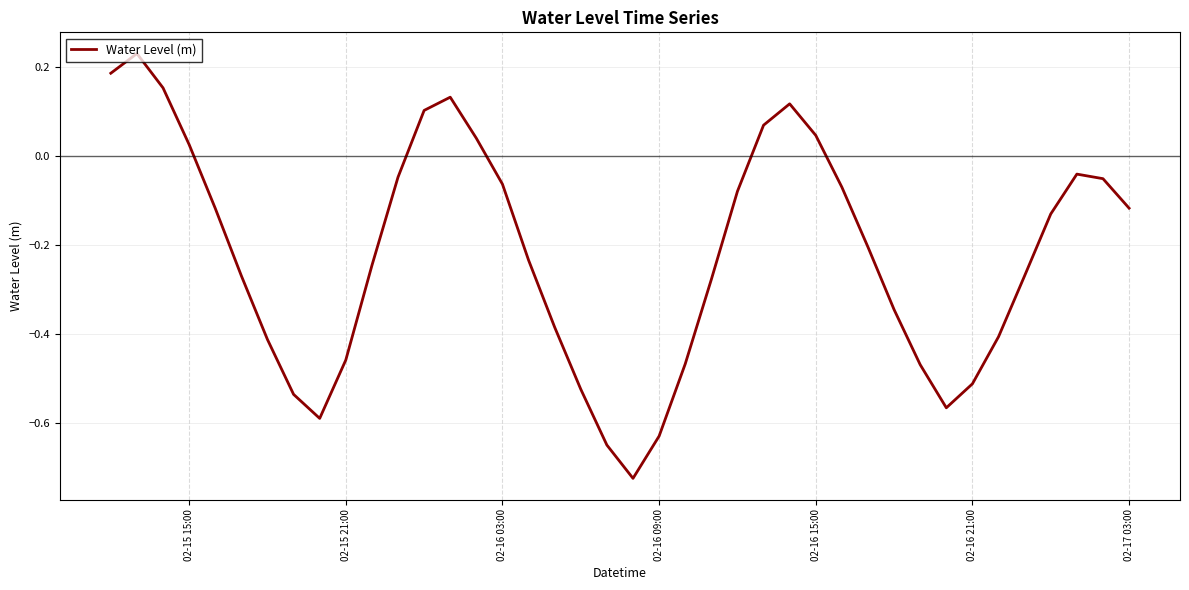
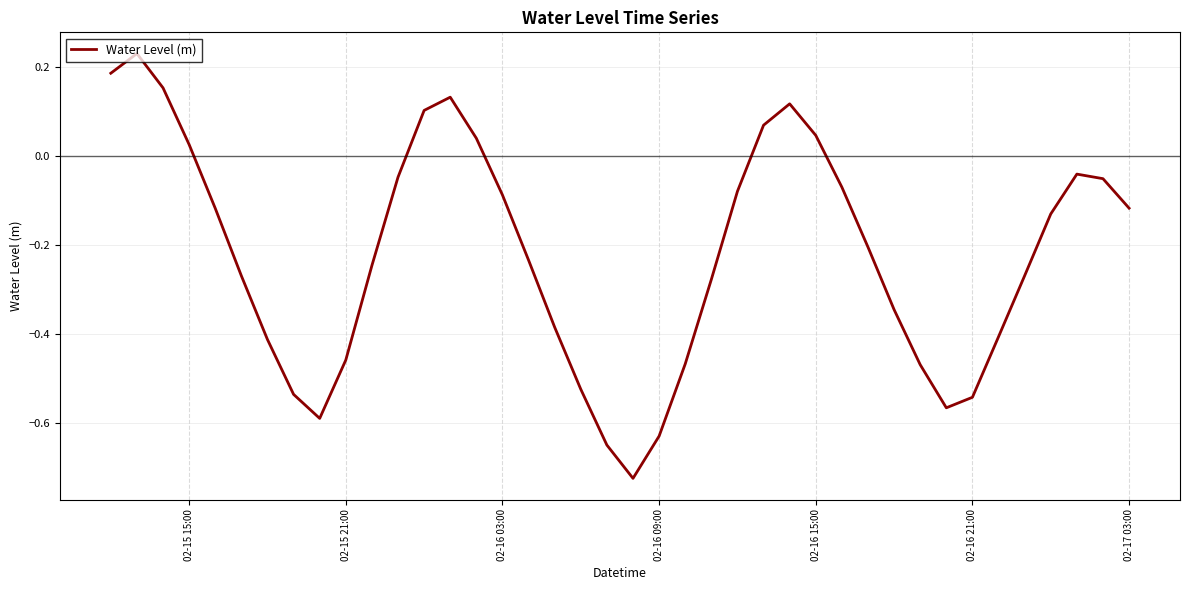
  {
    "02-15 15:00": 0.02,
    "02-15 21:00": -0.46,
-   "02-16 03:00": -0.06,
+   "02-16 03:00": -0.09,
    "02-16 09:00": -0.63,
    "02-16 15:00": 0.05,
-   "02-16 21:00": -0.51,
+   "02-16 21:00": -0.54,
    "02-17 03:00": -0.12
  }
